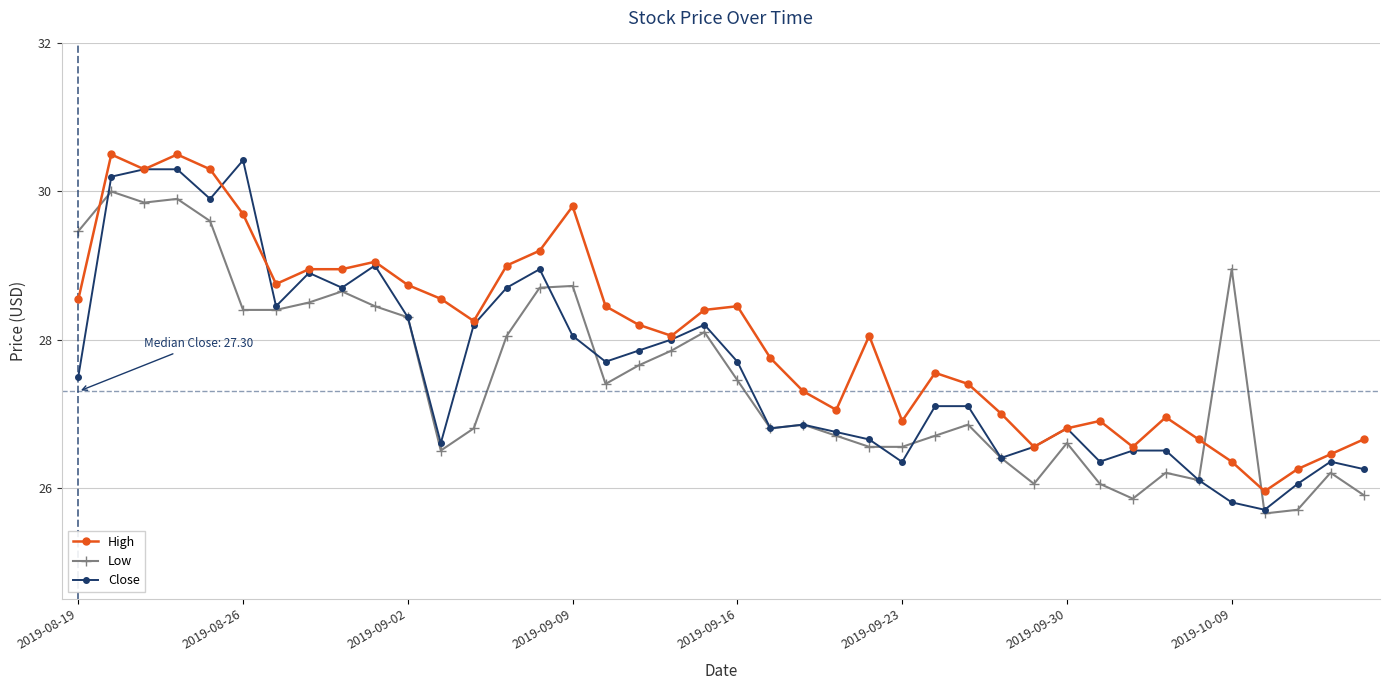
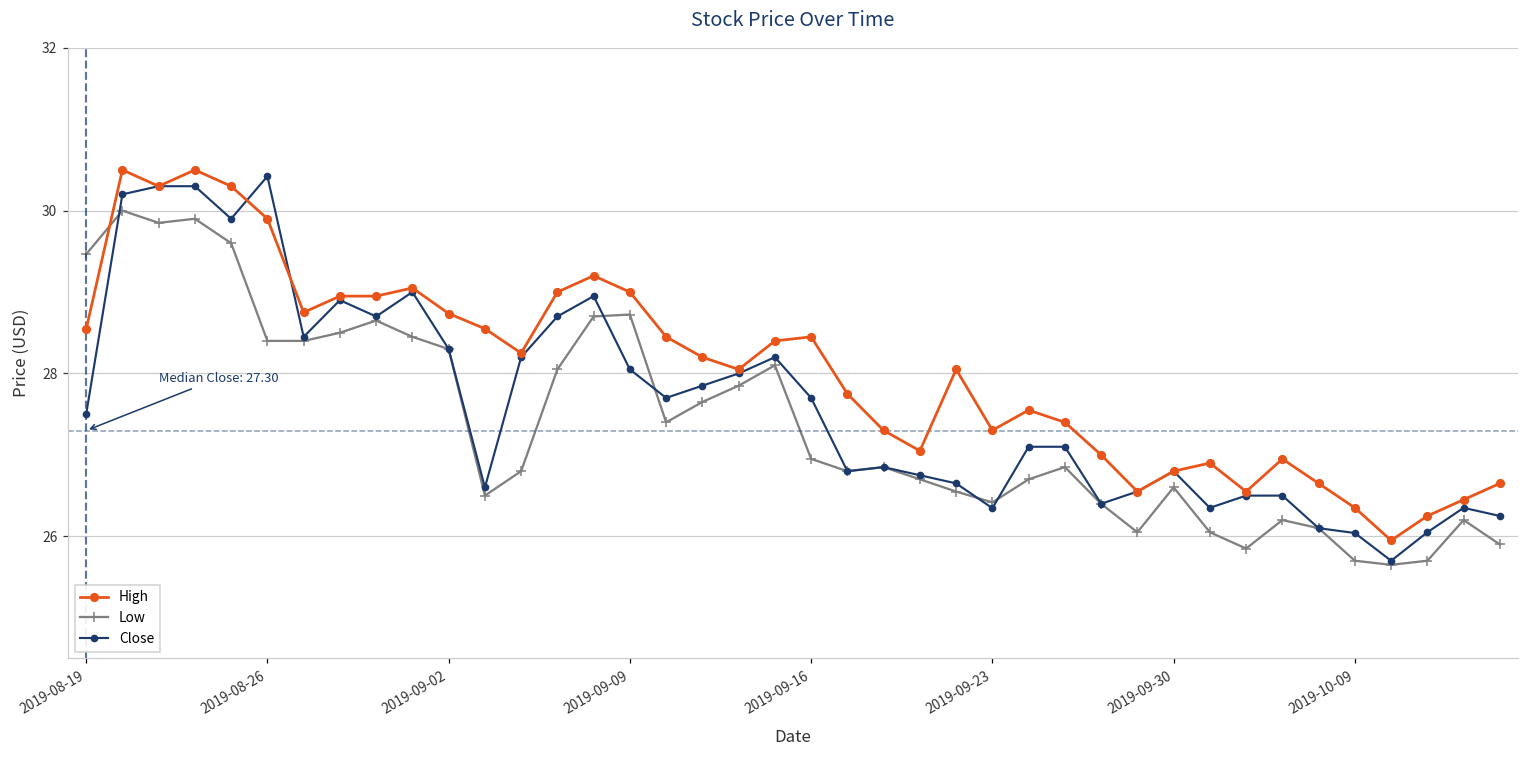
  {
    "High": {
      "2019-08-19": 28.5,
-     "2019-08-26": 29.7,
+     "2019-08-26": 29.9,
      "2019-09-02": 28.7,
-     "2019-09-09": 29.8,
+     "2019-09-09": 29.0,
      "2019-09-16": 28.5,
-     "2019-09-23": 26.9,
+     "2019-09-23": 27.3,
      "2019-10-09": 26.4
    },
    "Low": {
      "2019-08-19": 29.5,
      "2019-08-26": 28.4,
      "2019-09-09": 28.7,
-     "2019-09-16": 27.5,
-     "2019-09-23": 26.5,
+     "2019-09-16": 27.0,
+     "2019-09-23": 26.4,
      "2019-09-30": 26.6,
-     "2019-10-09": 29.0
+     "2019-10-09": 25.7
    },
    "Close": {
      "2019-08-26": 30.4,
      "2019-09-09": 28.0,
      "2019-09-16": 27.7,
      "2019-09-23": 26.3,
-     "2019-10-09": 25.8
+     "2019-10-09": 26.0
    }
  }
